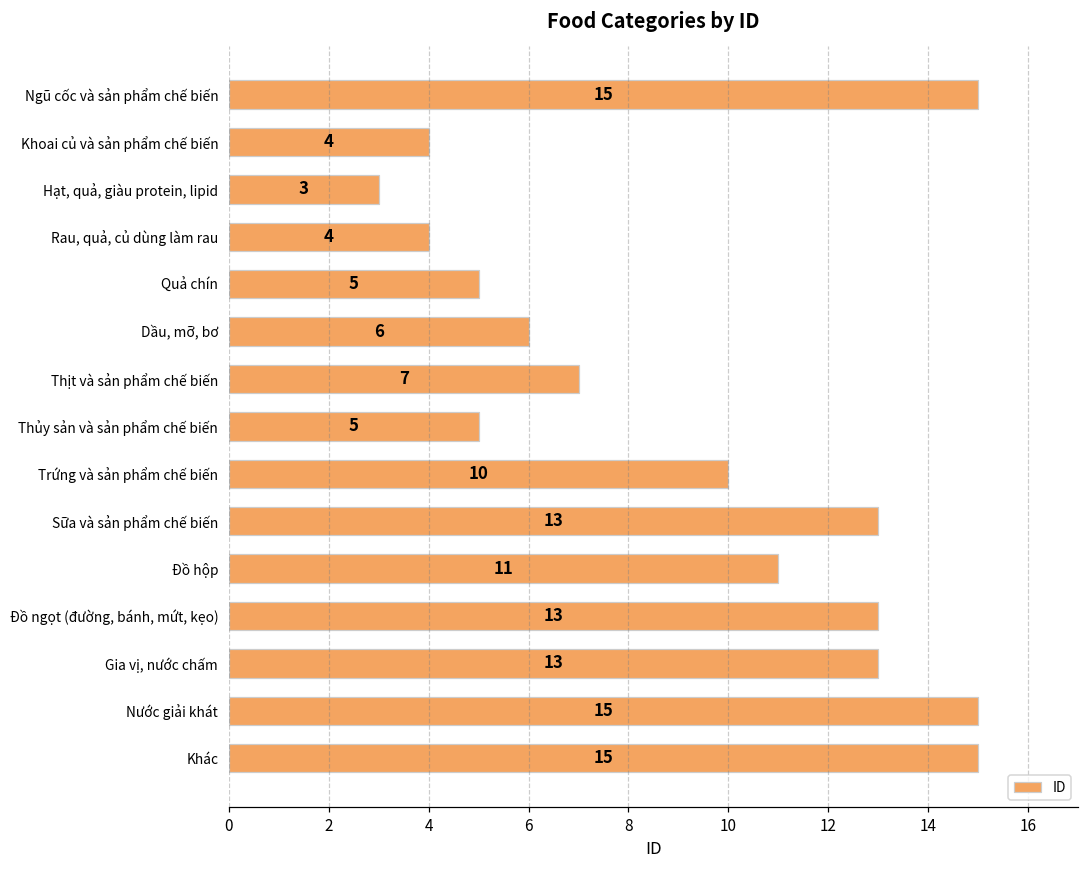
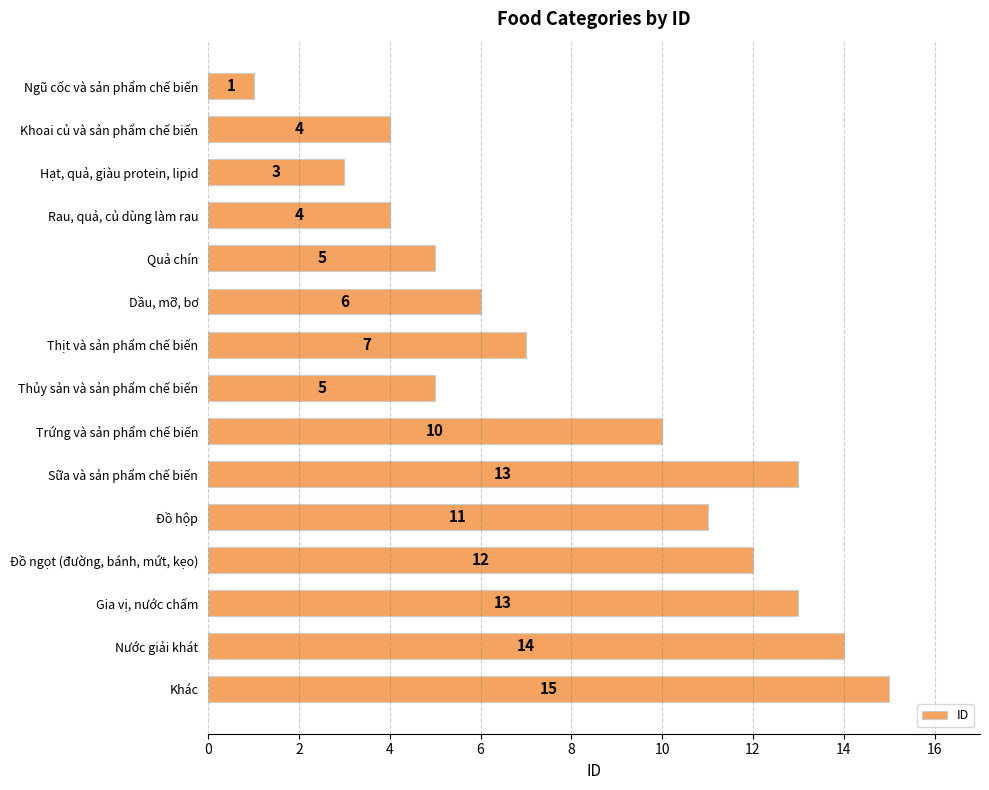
  {
-   "Ngũ cốc và sản phẩm chế biến": 15,
+   "Ngũ cốc và sản phẩm chế biến": 1,
    "Khoai củ và sản phẩm chế biến": 4,
    "Hạt, quả, giàu protein, lipid": 3,
    "Rau, quả, củ dùng làm rau": 4,
    "Quả chín": 5,
    "Dầu, mỡ, bơ": 6,
    "Thịt và sản phẩm chế biến": 7,
    "Thủy sản và sản phẩm chế biến": 5,
    "Trứng và sản phẩm chế biến": 10,
    "Sữa và sản phẩm chế biến": 13,
    "Đồ hộp": 11,
-   "Đồ ngọt (đường, bánh, mứt, kẹo)": 13,
+   "Đồ ngọt (đường, bánh, mứt, kẹo)": 12,
    "Gia vị, nước chấm": 13,
-   "Nước giải khát": 15,
+   "Nước giải khát": 14,
    "Khác": 15
  }
